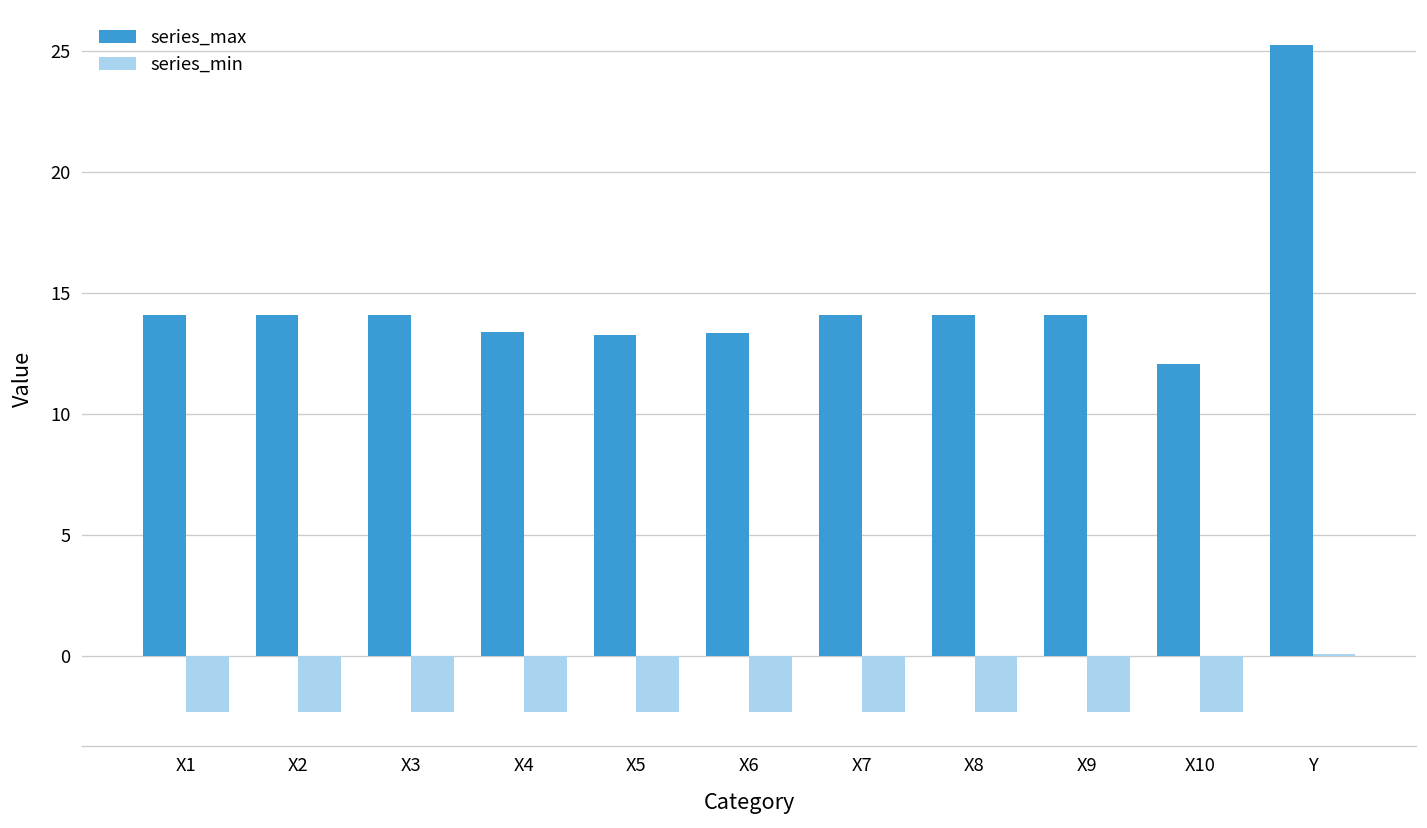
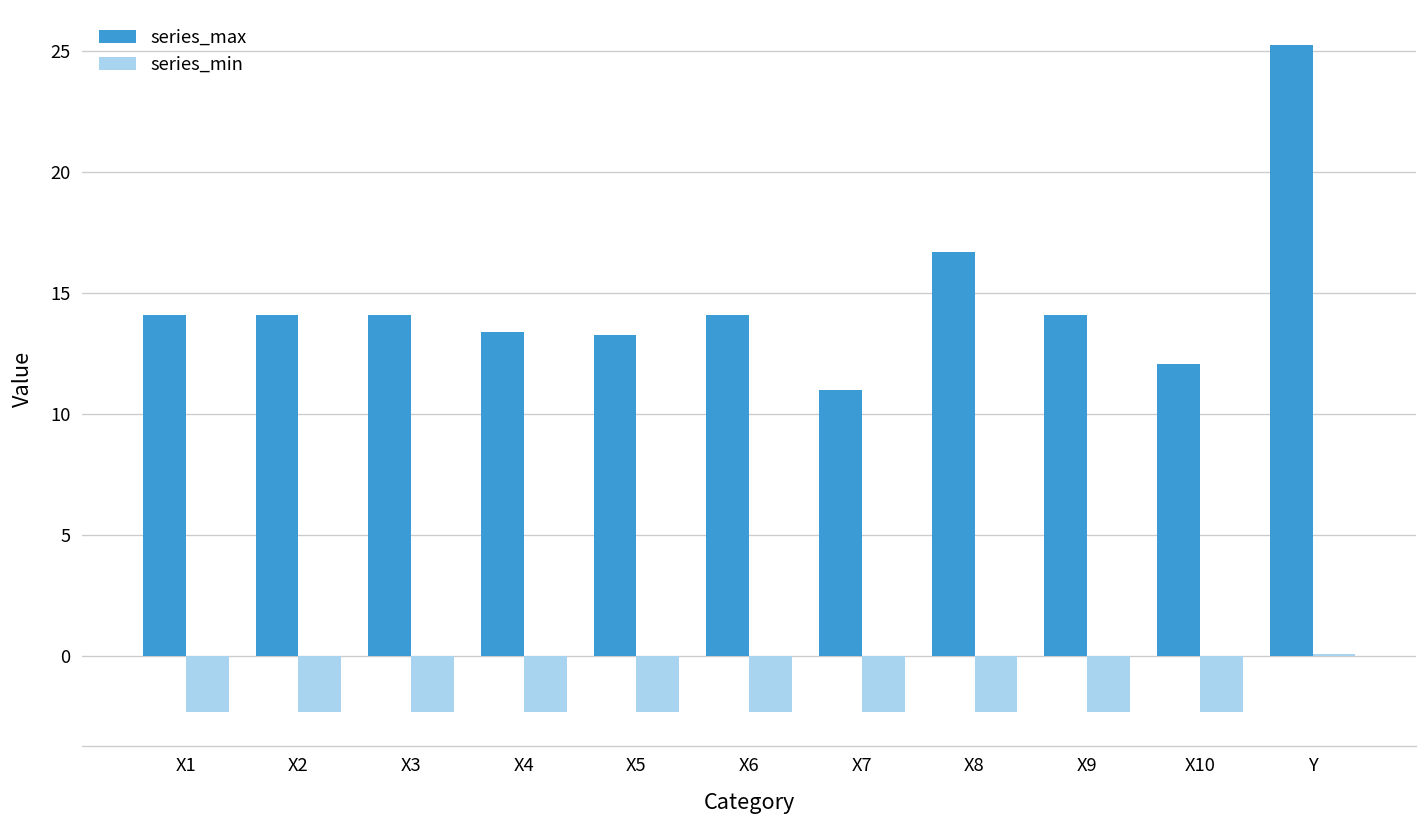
  {
    "series_max": {
      "X1": 14.1,
      "X2": 14.1,
      "X3": 14.1,
      "X4": 13.4,
      "X5": 13.3,
-     "X6": 13.4,
-     "X7": 14.1,
-     "X8": 14.1,
+     "X6": 14.1,
+     "X7": 11.0,
+     "X8": 16.7,
      "X9": 14.1,
      "X10": 12.1,
      "Y": 25.3
    },
    "series_min": {
      "X1": -2.3,
      "X2": -2.3,
      "X3": -2.3,
      "X4": -2.3,
      "X5": -2.3,
      "X6": -2.3,
      "X7": -2.3,
      "X8": -2.3,
      "X9": -2.3,
      "X10": -2.3
    }
  }
